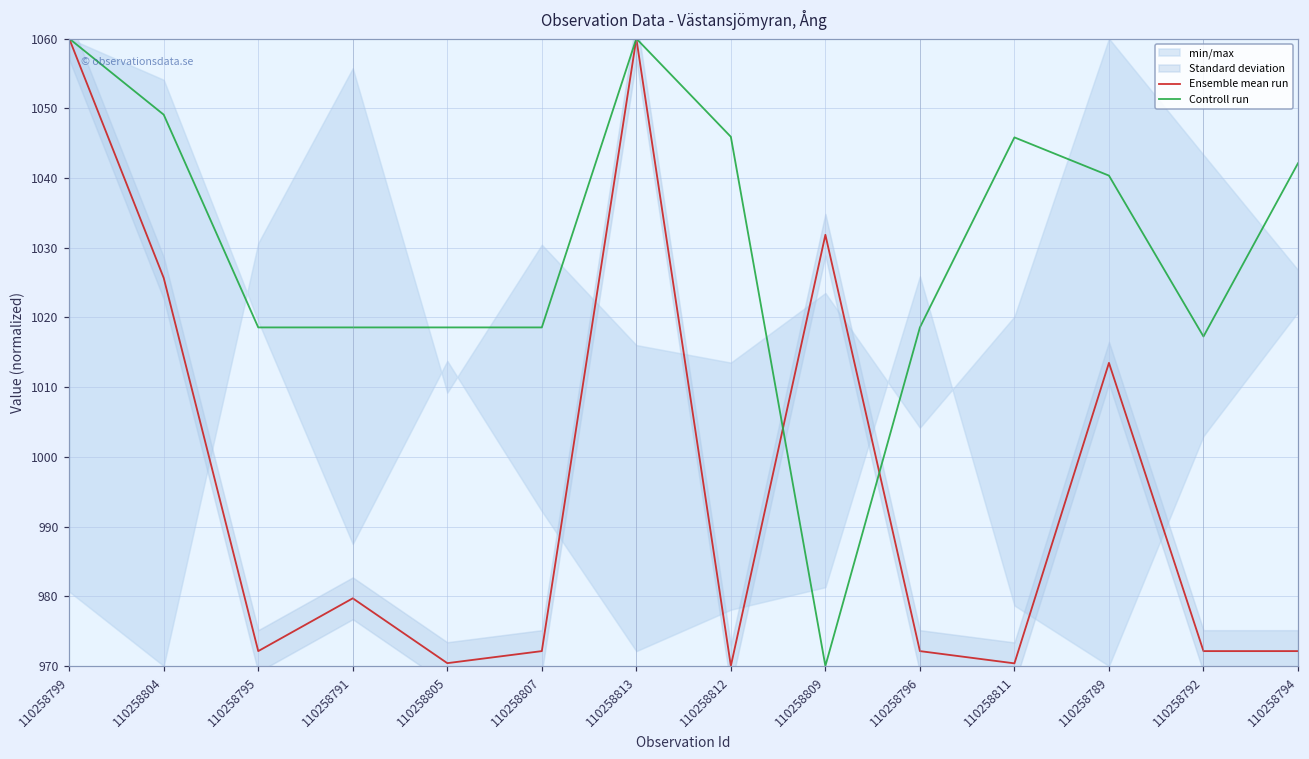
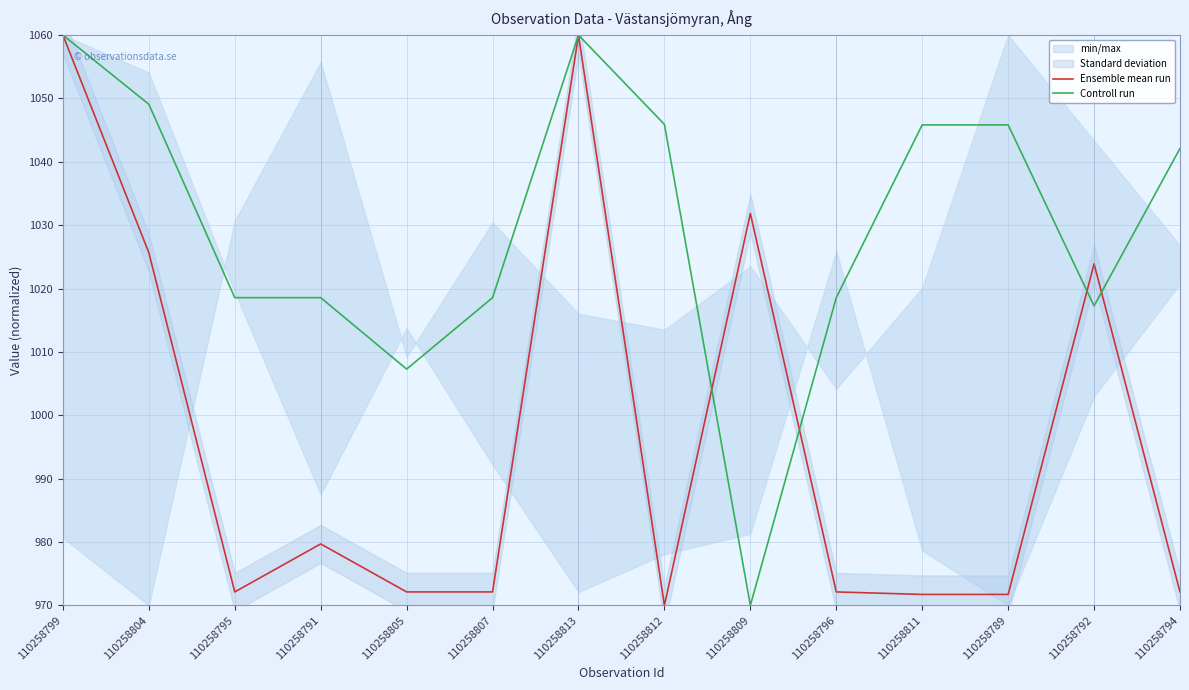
  {
    "Ensemble mean run": {
      "110258804": 1026,
      "110258795": 972,
      "110258791": 980,
-     "110258805": 970,
+     "110258805": 972,
      "110258807": 972,
      "110258812": 970,
      "110258809": 1032,
      "110258796": 972,
-     "110258811": 970,
-     "110258789": 1013,
-     "110258792": 972,
+     "110258811": 972,
+     "110258789": 972,
+     "110258792": 1024,
      "110258794": 972
    },
    "Controll run": {
      "110258804": 1049,
      "110258795": 1019,
      "110258791": 1019,
-     "110258805": 1019,
+     "110258805": 1007,
      "110258807": 1019,
      "110258812": 1046,
      "110258809": 970,
      "110258796": 1019,
      "110258811": 1046,
-     "110258789": 1040,
+     "110258789": 1046,
      "110258792": 1017,
      "110258794": 1042
    }
  }
